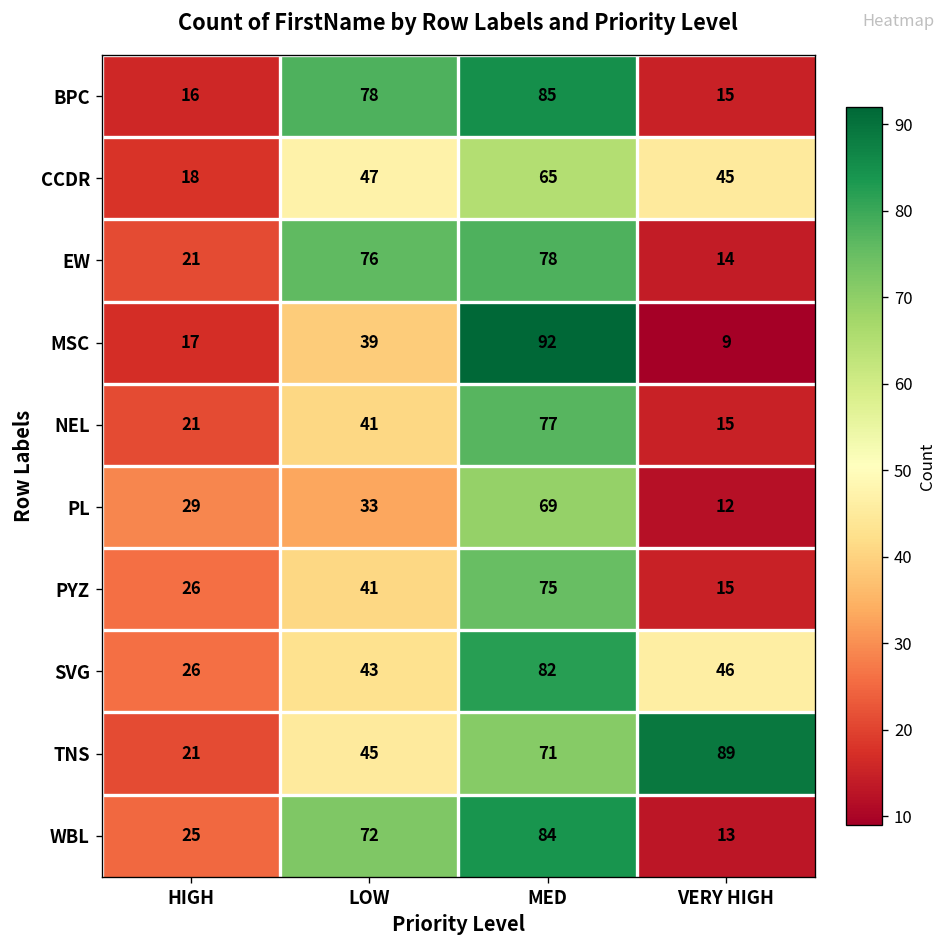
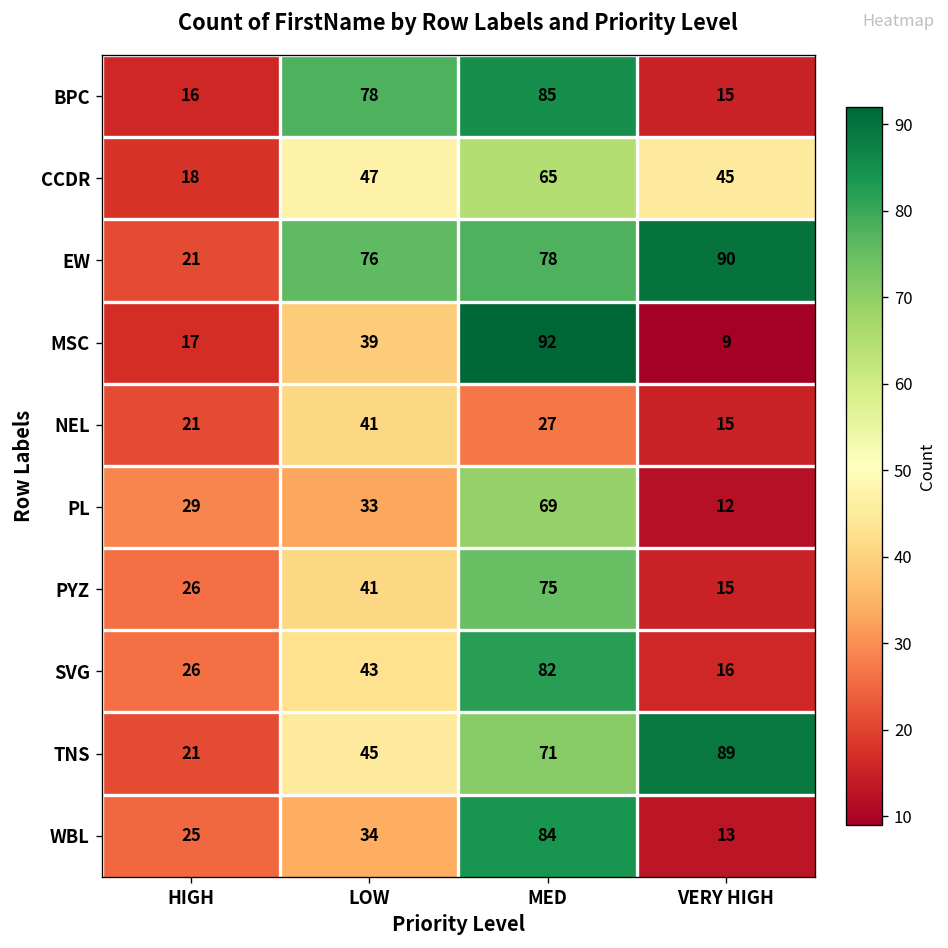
  {
    "BPC": {
      "HIGH": 16,
      "LOW": 78,
      "MED": 85,
      "VERY HIGH": 15
    },
    "CCDR": {
      "HIGH": 18,
      "LOW": 47,
      "MED": 65,
      "VERY HIGH": 45
    },
    "EW": {
      "HIGH": 21,
      "LOW": 76,
      "MED": 78,
-     "VERY HIGH": 14
+     "VERY HIGH": 90
    },
    "MSC": {
      "HIGH": 17,
      "LOW": 39,
      "MED": 92,
      "VERY HIGH": 9
    },
    "NEL": {
      "HIGH": 21,
      "LOW": 41,
-     "MED": 77,
+     "MED": 27,
      "VERY HIGH": 15
    },
    "PL": {
      "HIGH": 29,
      "LOW": 33,
      "MED": 69,
      "VERY HIGH": 12
    },
    "PYZ": {
      "HIGH": 26,
      "LOW": 41,
      "MED": 75,
      "VERY HIGH": 15
    },
    "SVG": {
      "HIGH": 26,
      "LOW": 43,
      "MED": 82,
-     "VERY HIGH": 46
+     "VERY HIGH": 16
    },
    "TNS": {
      "HIGH": 21,
      "LOW": 45,
      "MED": 71,
      "VERY HIGH": 89
    },
    "WBL": {
      "HIGH": 25,
-     "LOW": 72,
+     "LOW": 34,
      "MED": 84,
      "VERY HIGH": 13
    }
  }
